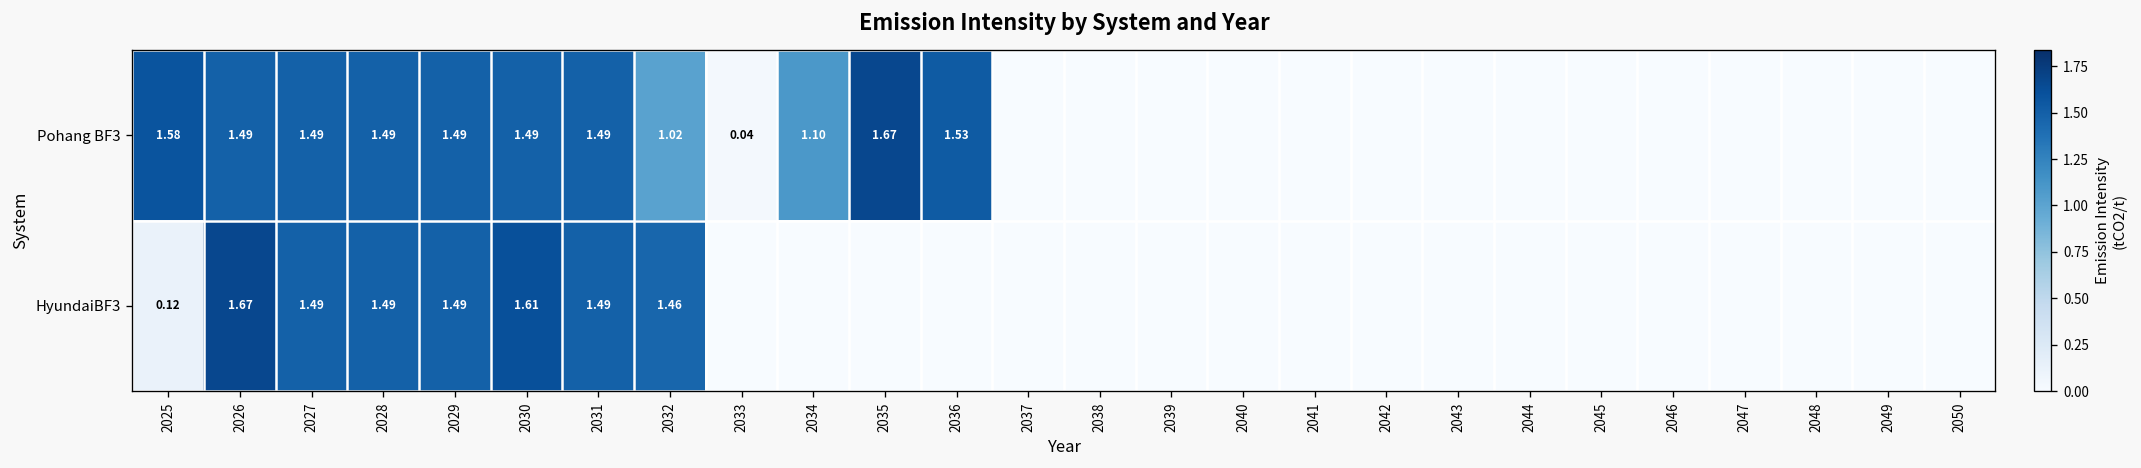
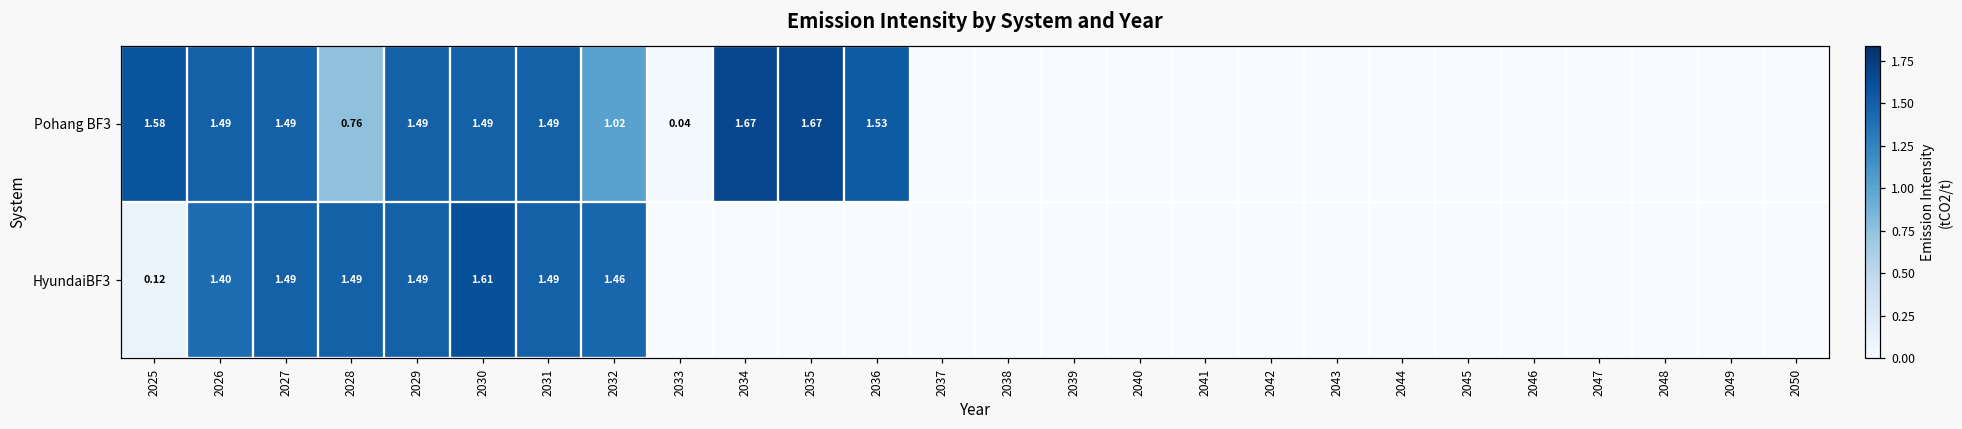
  {
    "Pohang BF3": {
      "2025": 1.58,
      "2026": 1.49,
      "2027": 1.49,
-     "2028": 1.49,
+     "2028": 0.76,
      "2029": 1.49,
      "2030": 1.49,
      "2031": 1.49,
      "2032": 1.02,
      "2033": 0.04,
-     "2034": 1.10,
+     "2034": 1.67,
      "2035": 1.67,
      "2036": 1.53
    },
    "HyundaiBF3": {
      "2025": 0.12,
-     "2026": 1.67,
+     "2026": 1.40,
      "2027": 1.49,
      "2028": 1.49,
      "2029": 1.49,
      "2030": 1.61,
      "2031": 1.49,
      "2032": 1.46
    }
  }
